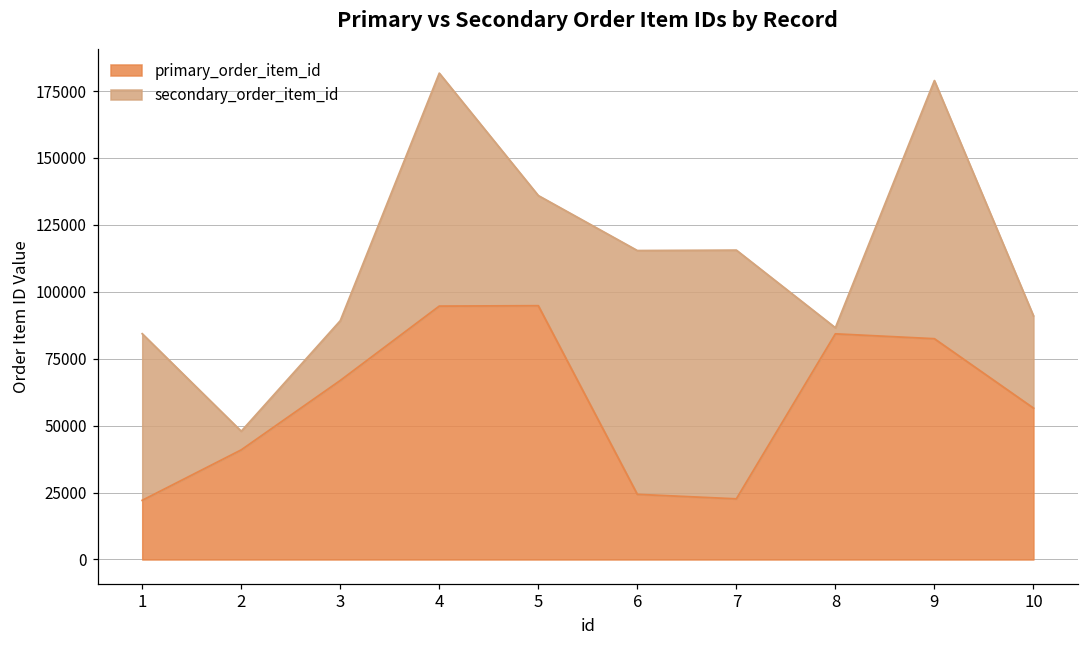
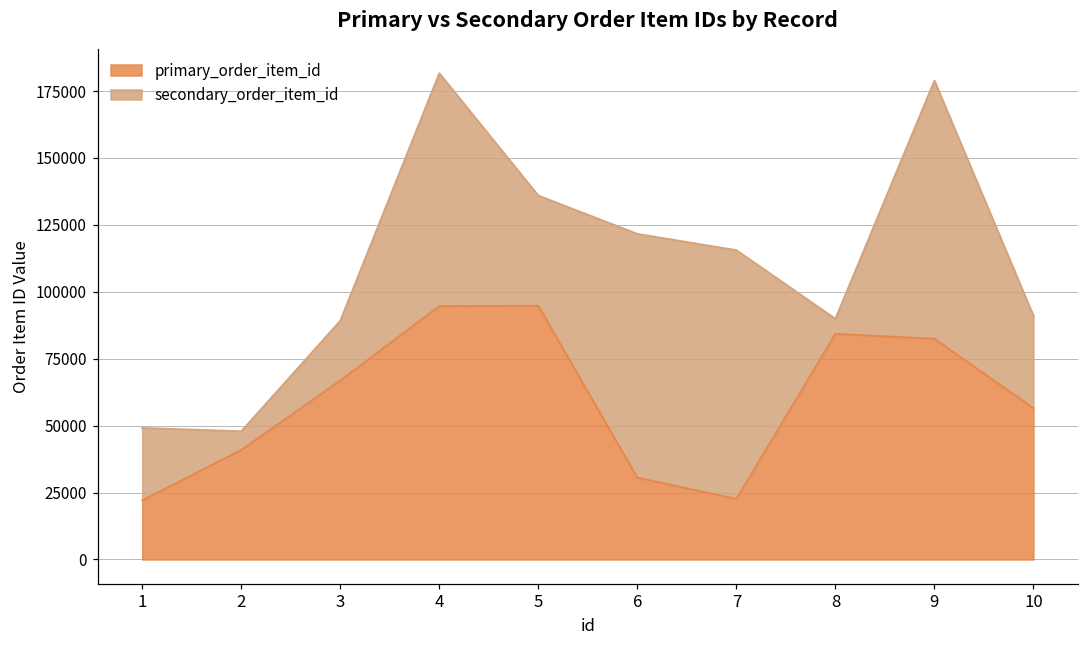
  {
    "primary_order_item_id": {
      "1": 22000,
      "2": 41000,
      "3": 67000,
      "4": 95000,
      "5": 95000,
-     "6": 24000,
+     "6": 31000,
      "7": 23000,
      "8": 84000,
      "9": 82000,
      "10": 57000
    },
    "secondary_order_item_id": {
-     "1": 62000,
+     "1": 27000,
      "2": 7000,
      "3": 22000,
      "4": 87000,
      "5": 41000,
      "6": 91000,
      "7": 93000,
-     "8": 2000,
+     "8": 6000,
      "9": 96000,
      "10": 34000
    }
  }
